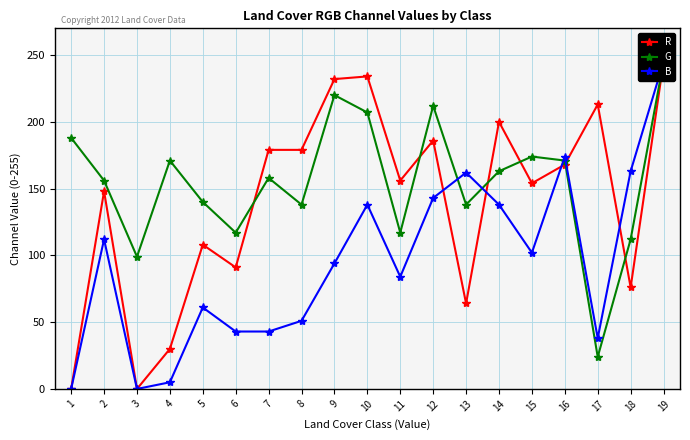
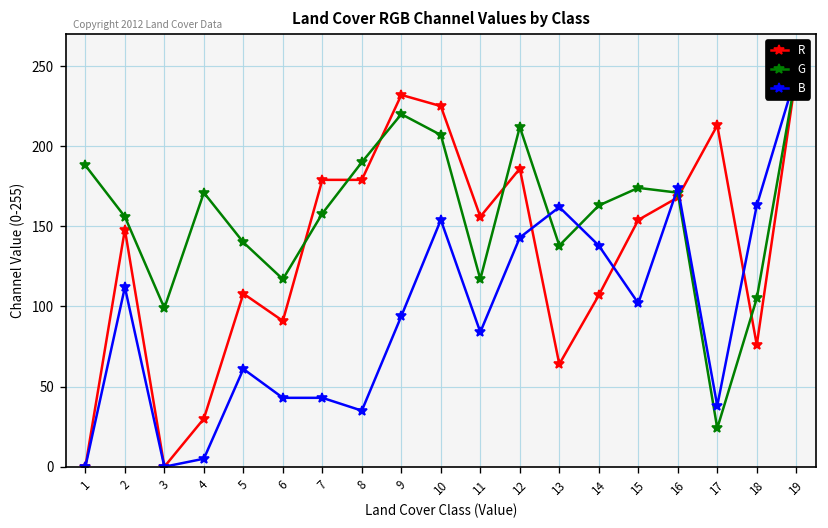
  {
    "R": {
      "2": 148,
      "4": 30,
      "5": 108,
      "6": 91,
      "7": 179,
      "8": 179,
      "9": 232,
-     "10": 234,
+     "10": 225,
      "11": 156,
      "12": 186,
      "13": 64,
-     "14": 200,
+     "14": 107,
      "15": 154,
      "16": 168,
      "17": 213,
      "18": 76
    },
    "G": {
      "1": 188,
      "2": 156,
      "3": 99,
      "4": 171,
      "5": 140,
      "6": 117,
      "7": 158,
-     "8": 138,
+     "8": 190,
      "9": 220,
      "10": 207,
      "11": 117,
      "12": 212,
      "13": 138,
      "14": 163,
      "15": 174,
      "16": 171,
      "17": 24,
-     "18": 112
+     "18": 105
    },
    "B": {
      "2": 112,
      "4": 5,
      "5": 61,
      "6": 43,
      "7": 43,
-     "8": 51,
+     "8": 35,
      "9": 94,
-     "10": 138,
+     "10": 154,
      "11": 84,
      "12": 143,
      "13": 162,
      "14": 138,
      "15": 102,
      "16": 174,
      "17": 38,
      "18": 163
    }
  }
